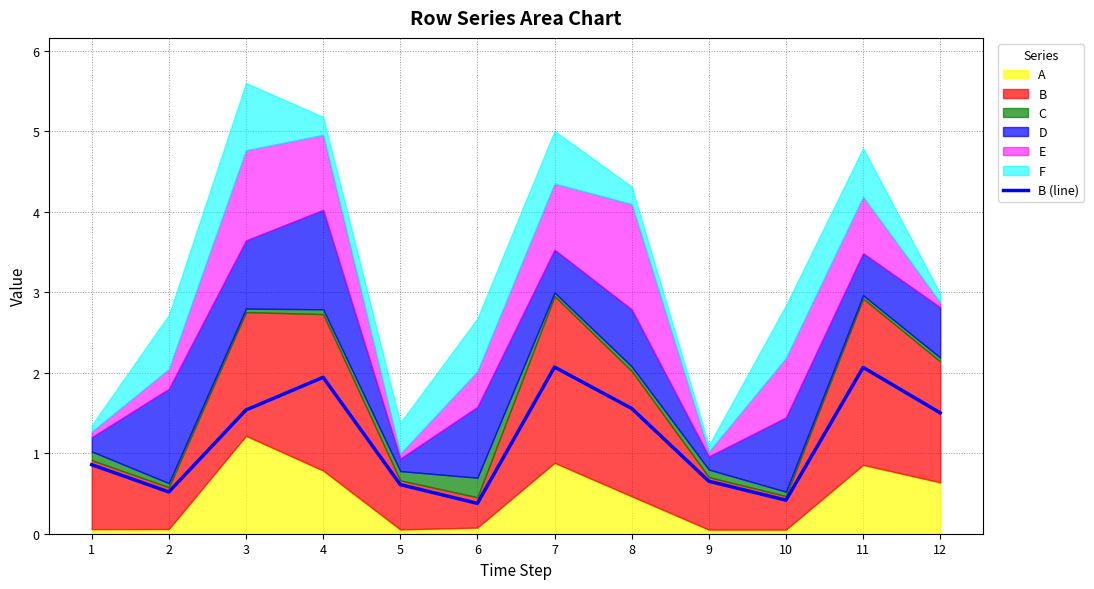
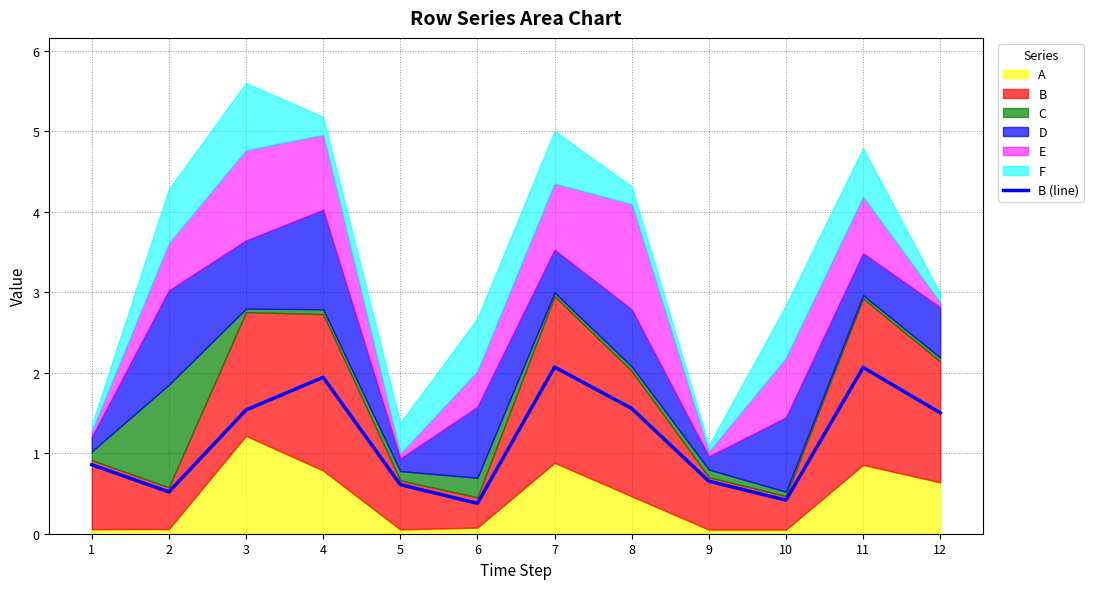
  {
    "A": {
      "1": 0.1,
      "2": 0.1,
      "3": 1.2,
      "4": 0.8,
      "5": 0.1,
      "6": 0.1,
      "7": 0.9,
      "8": 0.5,
      "9": 0.1,
      "10": 0.1,
      "11": 0.9,
      "12": 0.6
    },
    "B": {
      "1": 0.9,
      "2": 0.5,
      "3": 1.5,
      "4": 1.9,
      "5": 0.6,
      "6": 0.4,
      "7": 2.1,
      "8": 1.6,
      "9": 0.7,
      "10": 0.4,
      "11": 2.1,
      "12": 1.5
    },
    "C": {
      "1": 0.1,
-     "2": 0.1,
+     "2": 1.3,
      "3": 0.0,
      "4": 0.1,
      "5": 0.1,
      "6": 0.2,
      "7": 0.0,
      "8": 0.1,
      "9": 0.1,
      "10": 0.1,
      "11": 0.0,
      "12": 0.0
    },
    "E": {
      "1": 0.1,
-     "2": 0.2,
+     "2": 0.6,
      "3": 1.1,
      "4": 0.9,
      "5": 0.1,
      "6": 0.4,
      "7": 0.8,
      "8": 1.3,
      "9": 0.1,
      "10": 0.7,
      "11": 0.7,
      "12": 0.1
    },
    "F": {
      "1": 0.1,
      "2": 0.7,
      "3": 0.8,
      "4": 0.2,
      "5": 0.4,
      "6": 0.7,
      "7": 0.7,
      "8": 0.2,
      "9": 0.1,
      "10": 0.7,
      "11": 0.6,
      "12": 0.1
    }
  }
